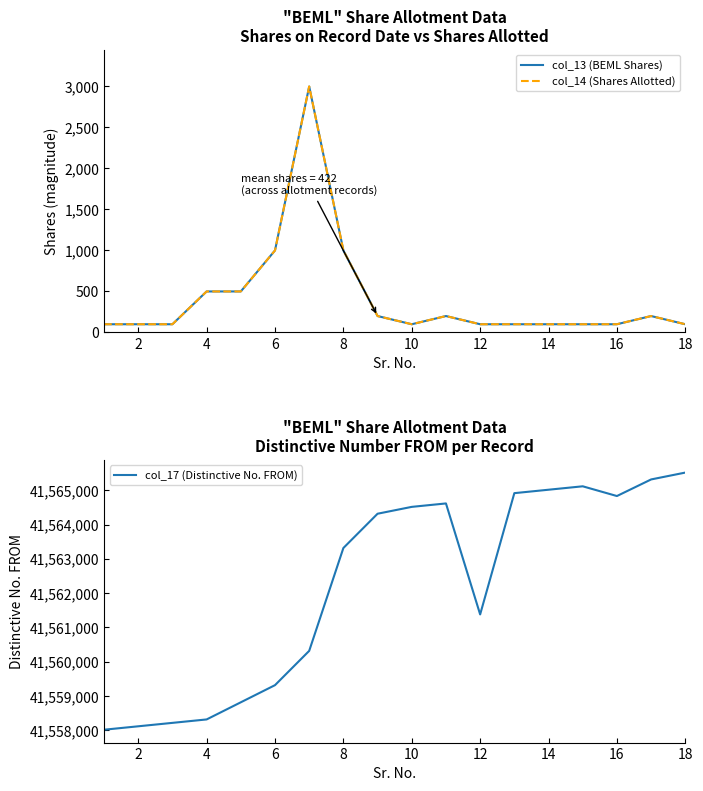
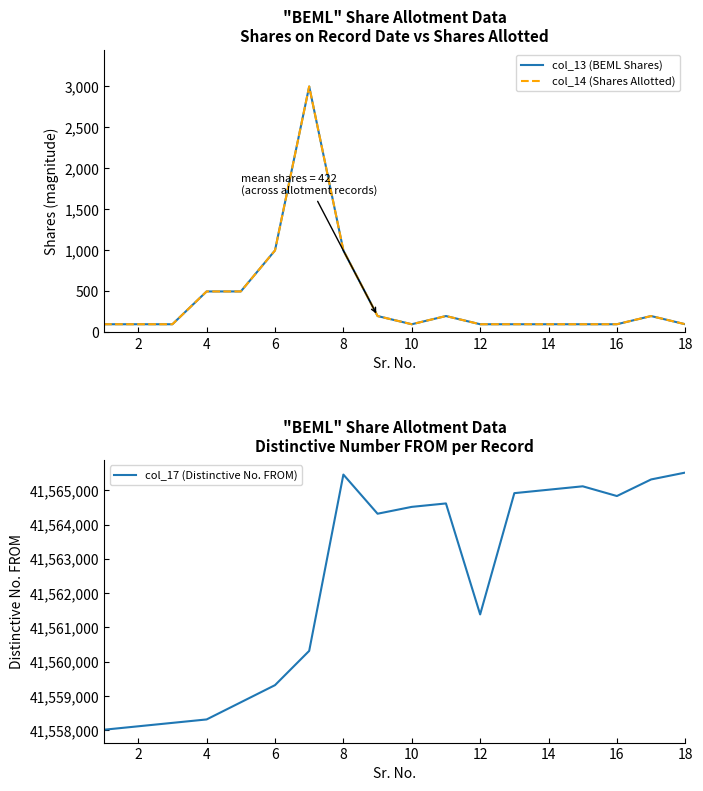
  {
    "\"BEML\" Share Allotment Data Shares on Record Date vs Shares Allotted": {
      "2": "100",
      "4": "500",
      "10": "100",
      "12": "100",
      "14": "100",
      "16": "100",
      "18": "100"
    },
    "\"BEML\" Share Allotment Data Distinctive Number FROM per Record": {
      "2": "41,558,100",
      "4": "41,558,300",
      "6": "41,559,300",
-     "8": "41,563,300",
+     "8": "41,565,500",
      "10": "41,564,500",
      "12": "41,561,400",
      "14": "41,565,000",
      "16": "41,564,800",
      "18": "41,565,500"
    }
  }
